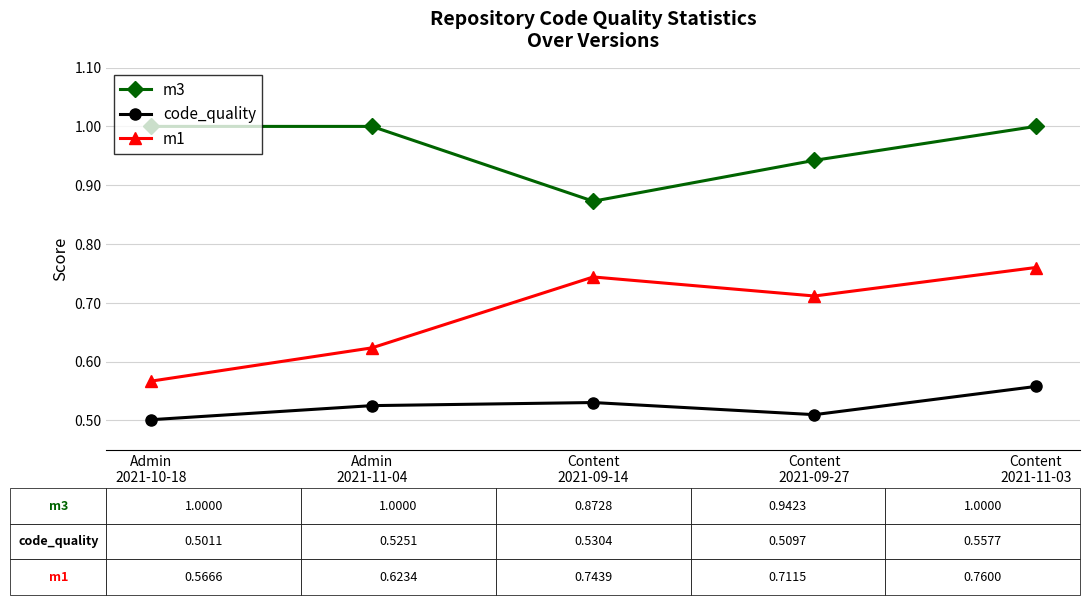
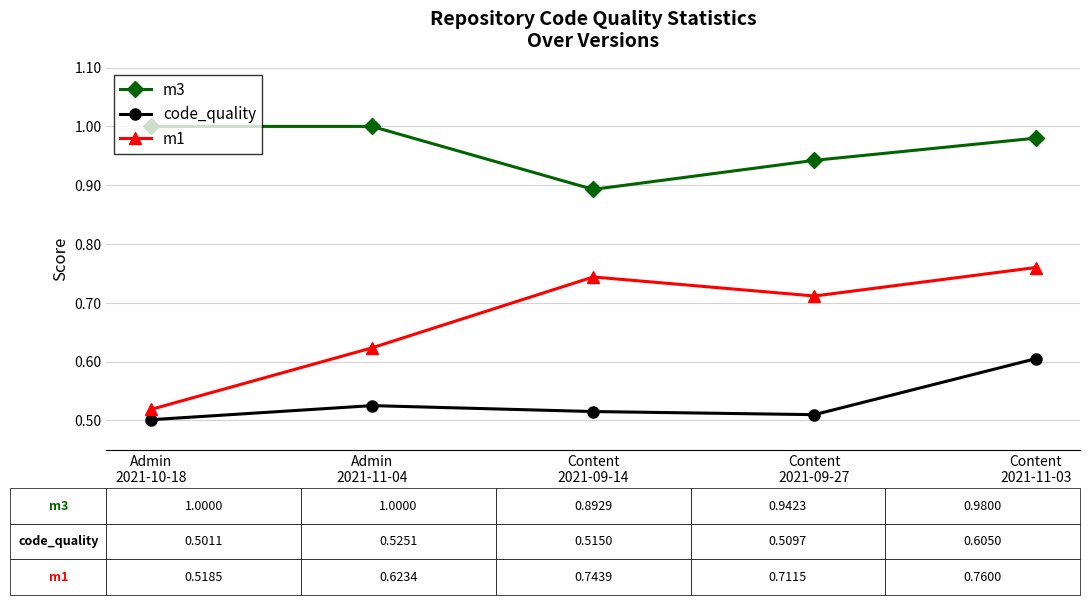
  {
    "m3": {
-     "Content 2021-09-14": 0.8728,
-     "Content 2021-11-03": 1.0000
+     "Content 2021-09-14": 0.8929,
+     "Content 2021-11-03": 0.9800
    },
    "code_quality": {
-     "Content 2021-09-14": 0.5304,
-     "Content 2021-11-03": 0.5577
+     "Content 2021-09-14": 0.5150,
+     "Content 2021-11-03": 0.6050
    },
    "m1": {
-     "Admin 2021-10-18": 0.5666
+     "Admin 2021-10-18": 0.5185
    }
  }
